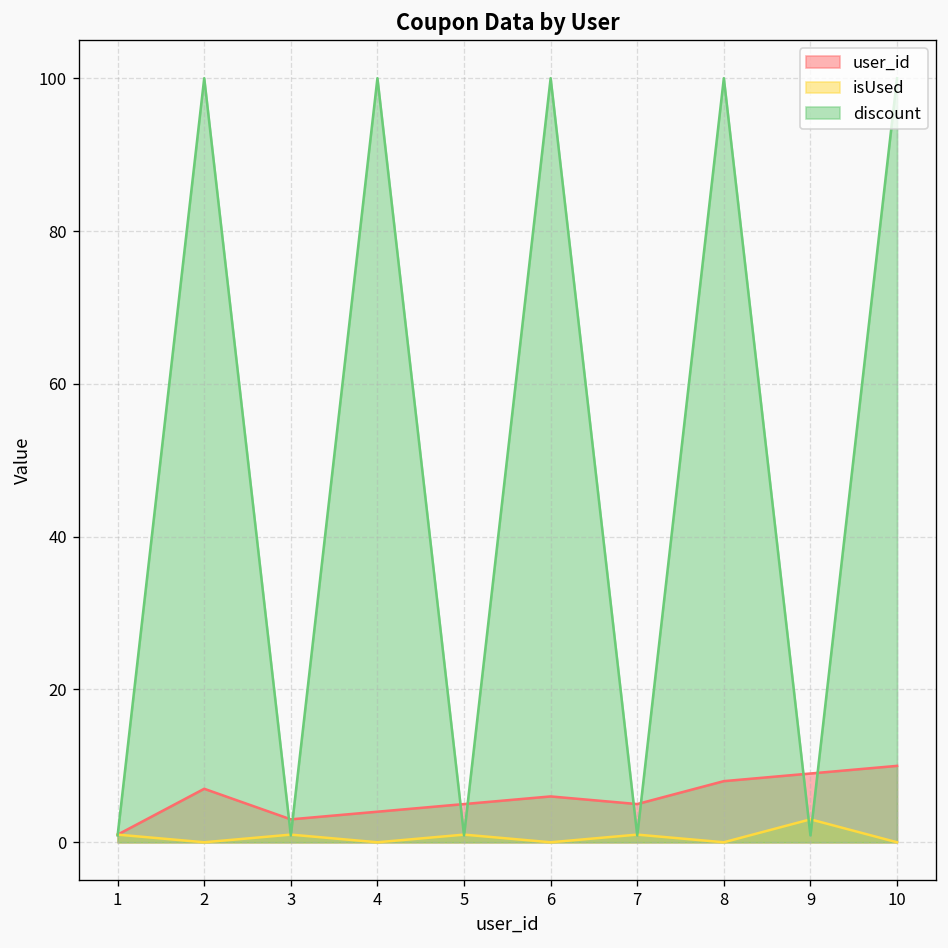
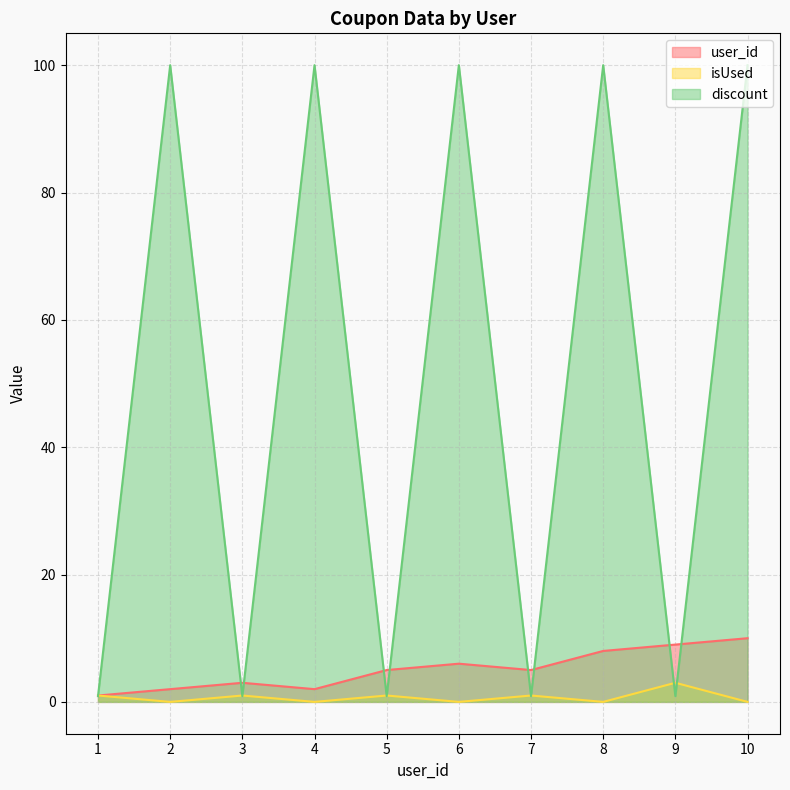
  {
    "user_id": {
-     "2": 7,
+     "2": 2,
      "3": 3,
-     "4": 4,
+     "4": 2,
      "5": 5,
      "6": 6,
      "7": 5,
      "8": 8,
      "9": 9,
      "10": 10
    },
    "isUsed": {
      "2": 0,
      "4": 0,
      "6": 0,
      "8": 0,
      "9": 3,
      "10": 0
    },
    "discount": {
      "2": 100,
      "4": 100,
      "6": 100,
      "8": 100,
      "9": 1
    }
  }
